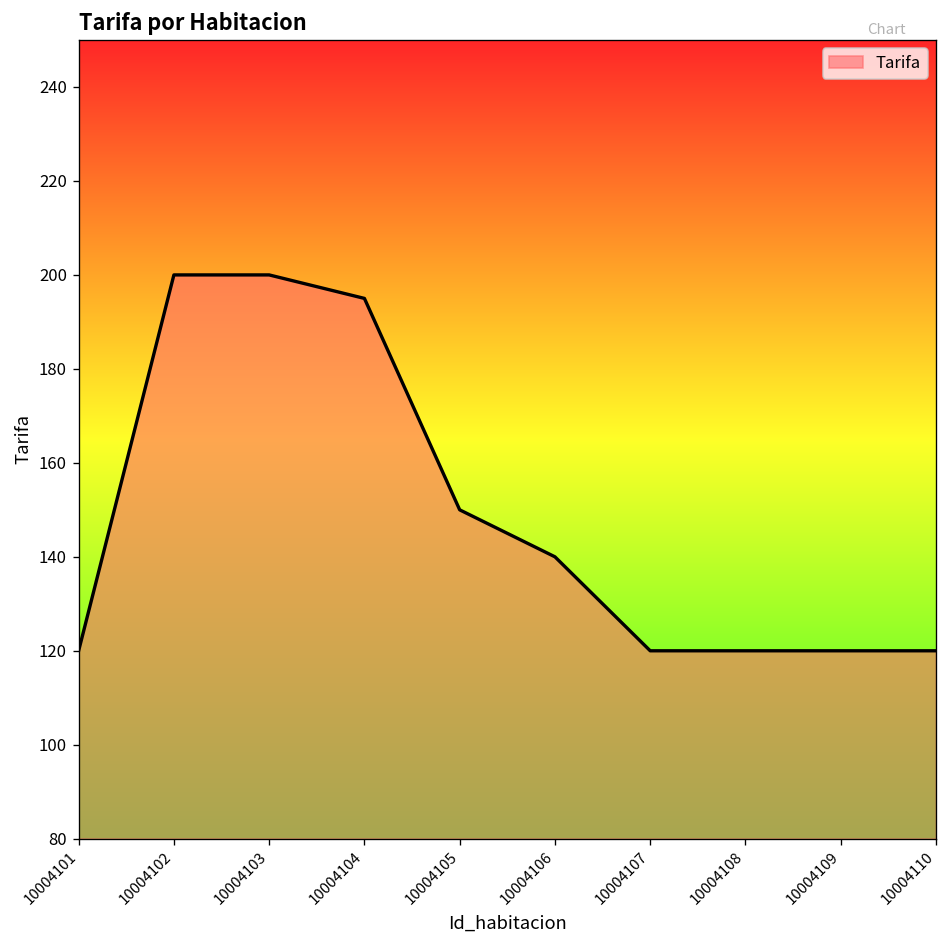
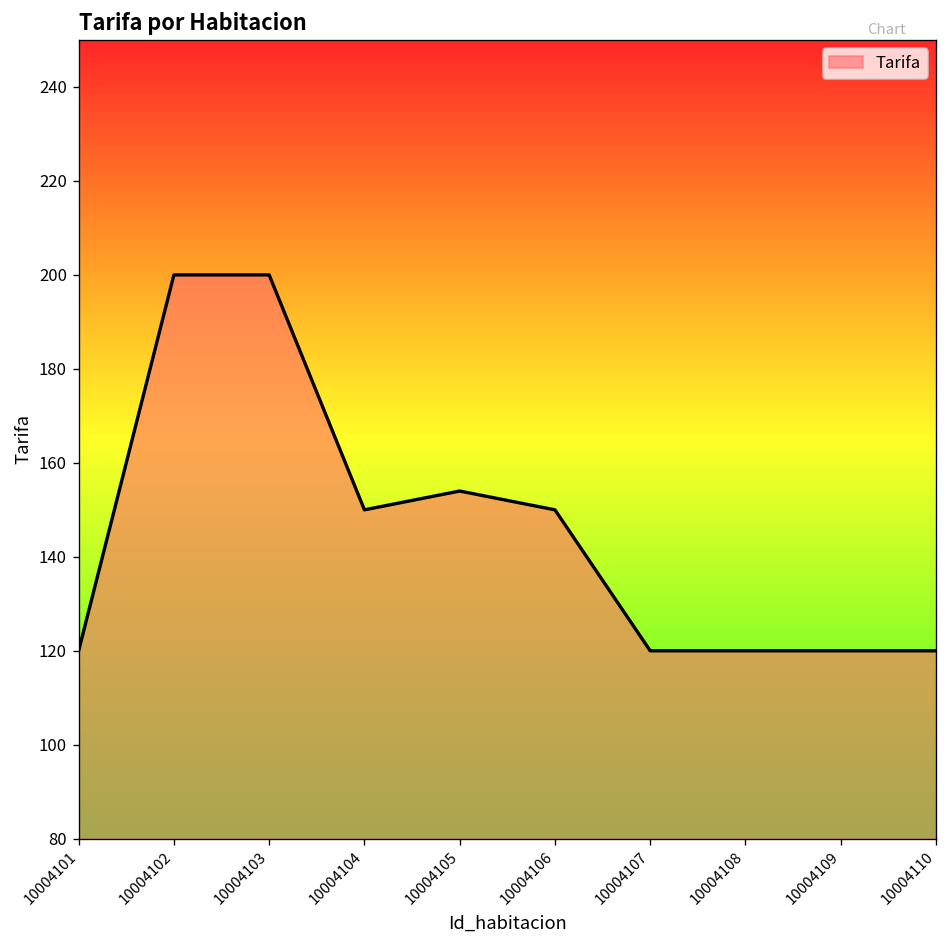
  {
    "10004101": 120,
    "10004102": 200,
    "10004103": 200,
-   "10004104": 195,
-   "10004105": 150,
-   "10004106": 140,
+   "10004104": 150,
+   "10004105": 154,
+   "10004106": 150,
    "10004107": 120,
    "10004108": 120,
    "10004109": 120,
    "10004110": 120
  }
